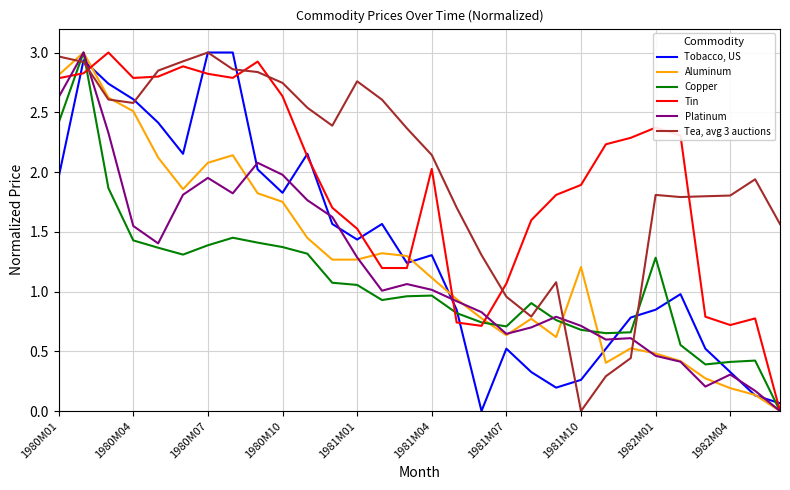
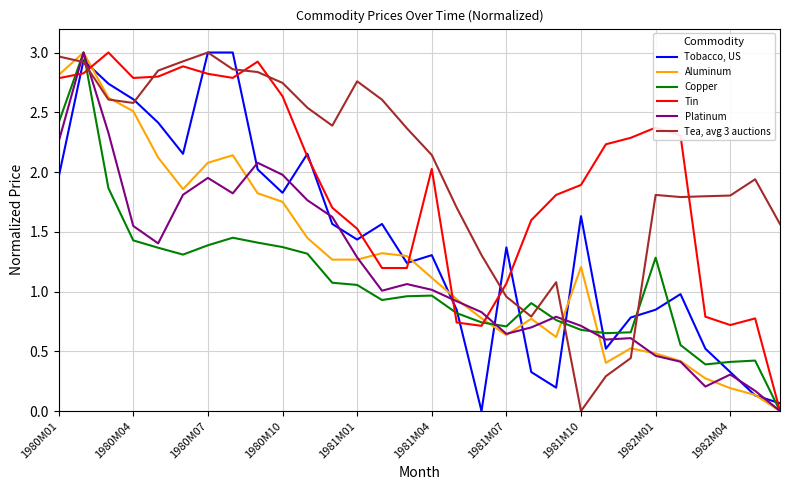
  {
    "Tobacco, US": {
      "1980M01": 1.96,
      "1980M04": 2.61,
      "1980M10": 1.83,
      "1981M01": 1.43,
      "1981M04": 1.30,
-     "1981M07": 0.52,
-     "1981M10": 0.26,
+     "1981M07": 1.37,
+     "1981M10": 1.63,
      "1982M01": 0.85
    },
    "Aluminum": {
      "1980M01": 2.81,
      "1980M04": 2.51,
      "1980M07": 2.08,
      "1980M10": 1.75,
      "1981M04": 1.11,
      "1981M10": 1.21,
      "1982M04": 0.19
    },
    "Copper": {
      "1980M01": 2.41,
      "1980M04": 1.43,
      "1980M07": 1.39,
      "1980M10": 1.37,
      "1981M01": 1.06,
      "1981M04": 0.97,
      "1981M07": 0.71,
      "1981M10": 0.68,
      "1982M01": 1.28,
      "1982M04": 0.41
    },
    "Tin": {
      "1980M01": 2.79,
      "1980M04": 2.79,
      "1980M07": 2.82,
      "1980M10": 2.63,
      "1981M01": 1.53,
      "1981M04": 2.03,
      "1981M07": 1.07,
      "1981M10": 1.89,
      "1982M04": 0.72
    },
    "Platinum": {
-     "1980M01": 2.63,
+     "1980M01": 2.25,
      "1980M04": 1.55,
      "1980M07": 1.95,
      "1980M10": 1.98,
      "1981M04": 1.01,
      "1981M10": 0.71
    },
    "Tea, avg 3 auctions": {
      "1980M01": 2.97,
      "1980M04": 2.58,
      "1980M10": 2.75,
      "1981M01": 2.76,
      "1981M04": 2.14,
      "1981M07": 0.96,
      "1981M10": 0.00,
      "1982M01": 1.81,
      "1982M04": 1.80
    }
  }
